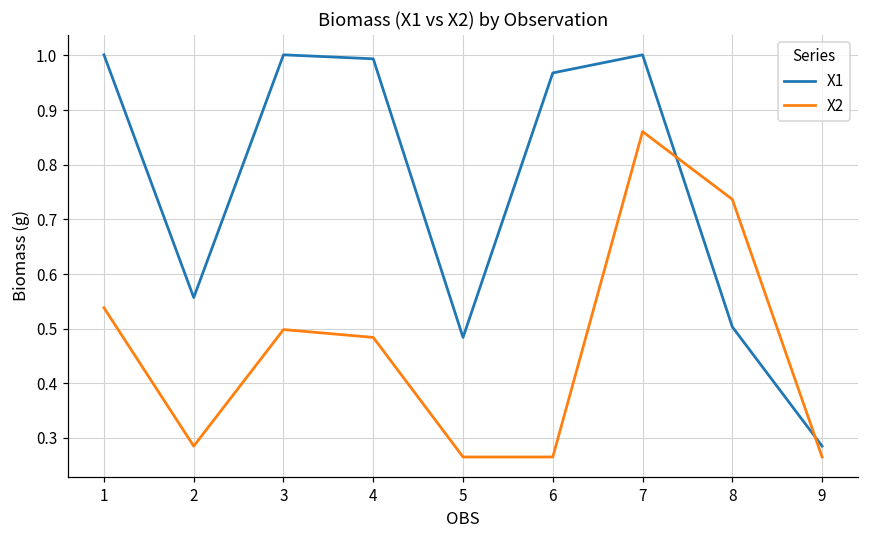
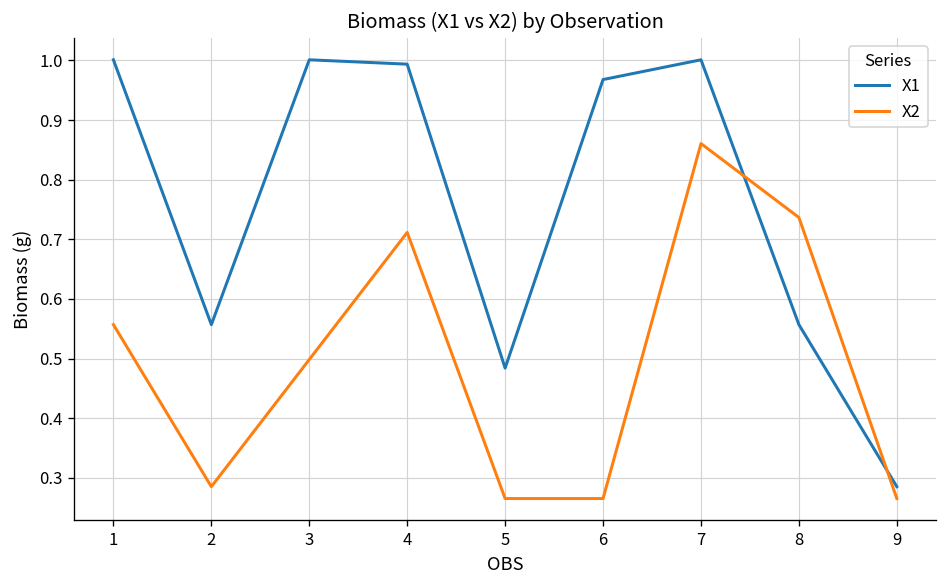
  {
    "X1": {
      "1": 1.00,
      "2": 0.56,
      "3": 1.00,
      "4": 0.99,
      "5": 0.48,
      "6": 0.97,
      "7": 1.00,
-     "8": 0.50,
+     "8": 0.56,
      "9": 0.29
    },
    "X2": {
-     "1": 0.54,
+     "1": 0.56,
      "2": 0.29,
      "3": 0.50,
-     "4": 0.48,
+     "4": 0.71,
      "5": 0.27,
      "6": 0.27,
      "7": 0.86,
      "8": 0.74,
      "9": 0.27
    }
  }
